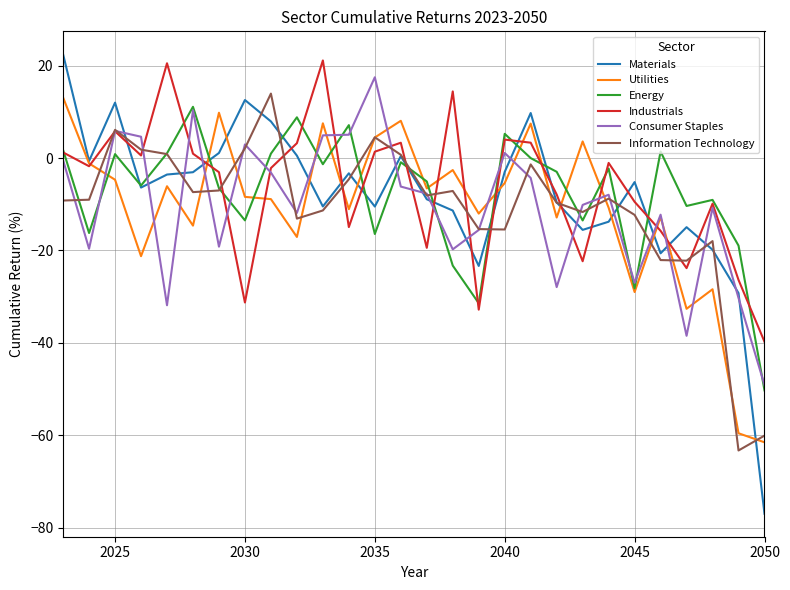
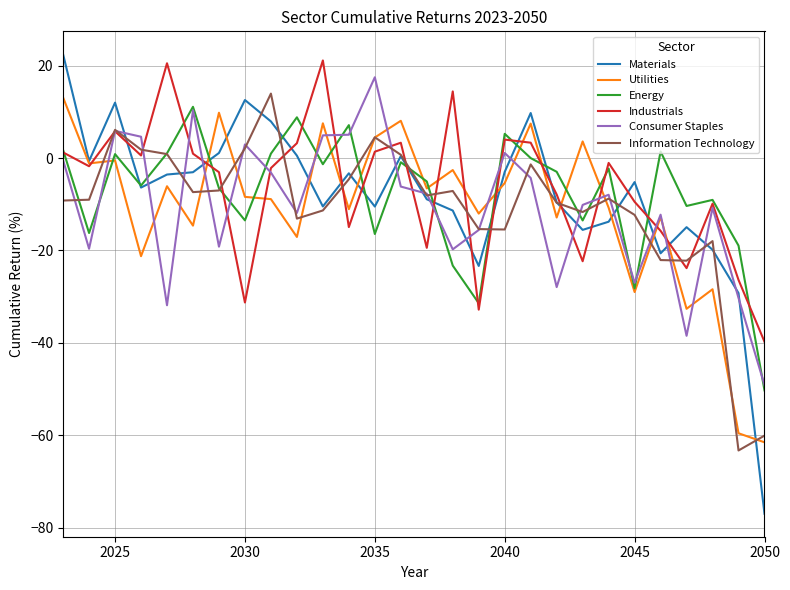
  {
    "Materials": {
      "2025": 12,
      "2030": 13,
      "2035": -10,
      "2040": -3,
      "2045": -5,
      "2050": -77
    },
    "Utilities": {
-     "2025": -5,
+     "2025": -1,
      "2030": -8,
      "2040": -5,
      "2045": -29,
      "2050": -62
    },
    "Energy": {
      "2025": 1,
      "2030": -13,
      "2035": -16,
      "2040": 5,
      "2045": -28,
      "2050": -50
    },
    "Industrials": {
      "2030": -31,
      "2035": 1,
      "2040": 4,
      "2045": -9,
      "2050": -40
    },
    "Consumer Staples": {
      "2030": 3,
      "2035": 17,
      "2040": 1,
      "2045": -27,
      "2050": -49
    },
    "Information Technology": {
      "2030": 2,
      "2040": -15,
      "2045": -12,
      "2050": -60
    }
  }
